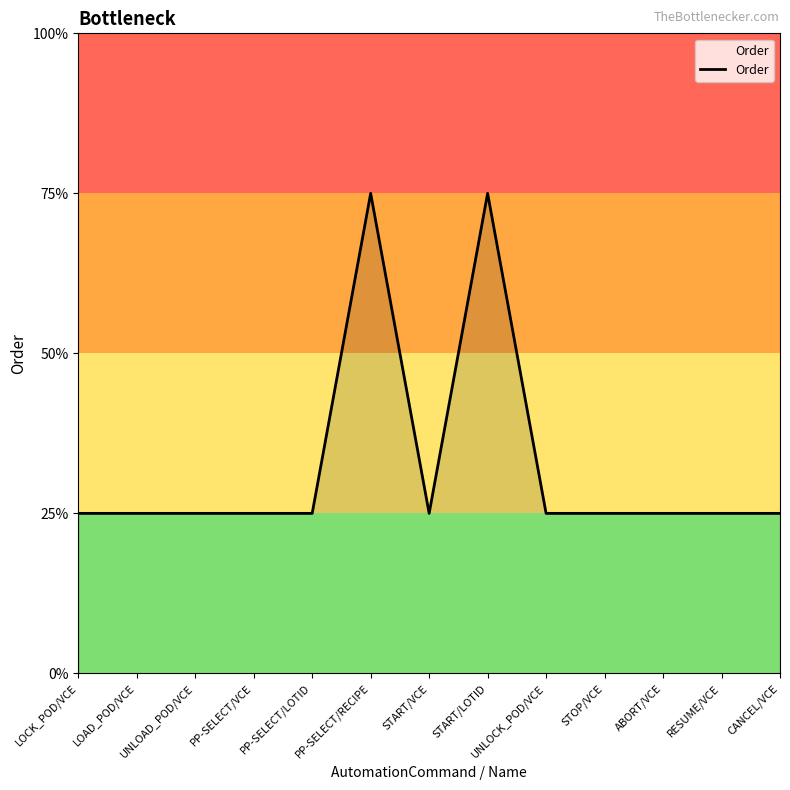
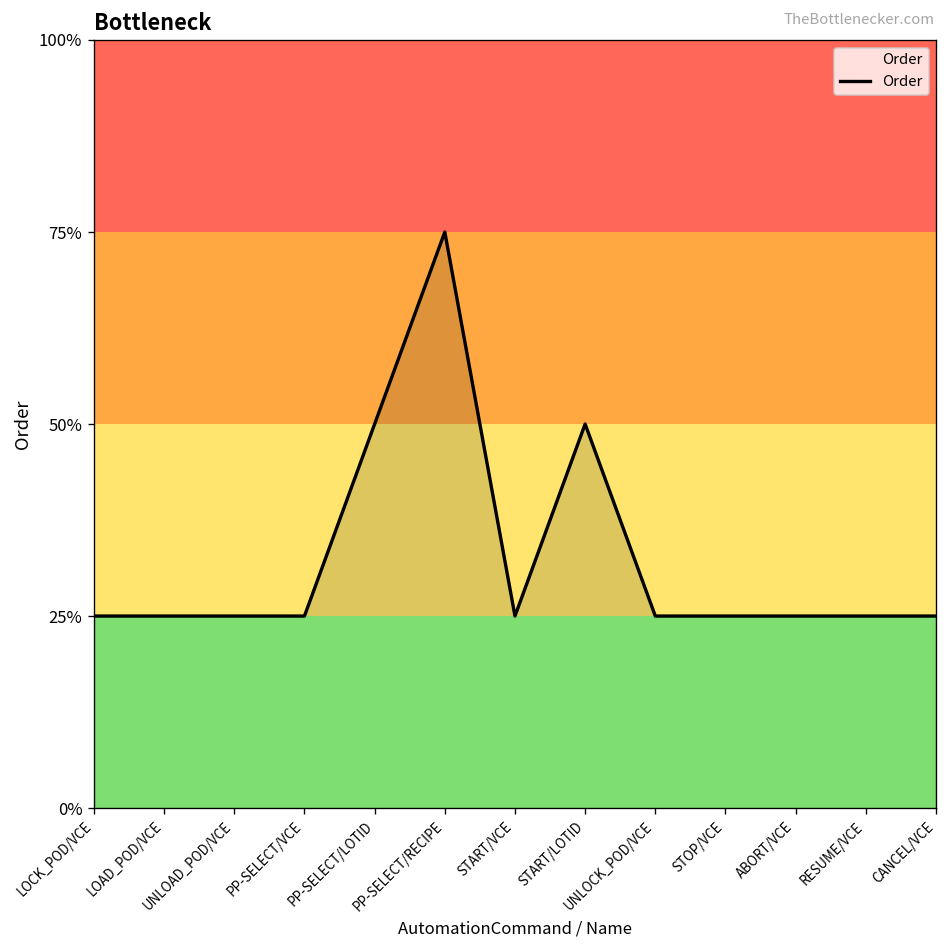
  {
    "LOCK_POD/VCE": "25%",
    "LOAD_POD/VCE": "25%",
    "UNLOAD_POD/VCE": "25%",
    "PP-SELECT/VCE": "25%",
-   "PP-SELECT/LOTID": "25%",
+   "PP-SELECT/LOTID": "50%",
    "PP-SELECT/RECIPE": "75%",
    "START/VCE": "25%",
-   "START/LOTID": "75%",
+   "START/LOTID": "50%",
    "UNLOCK_POD/VCE": "25%",
    "STOP/VCE": "25%",
    "ABORT/VCE": "25%",
    "RESUME/VCE": "25%",
    "CANCEL/VCE": "25%"
  }
